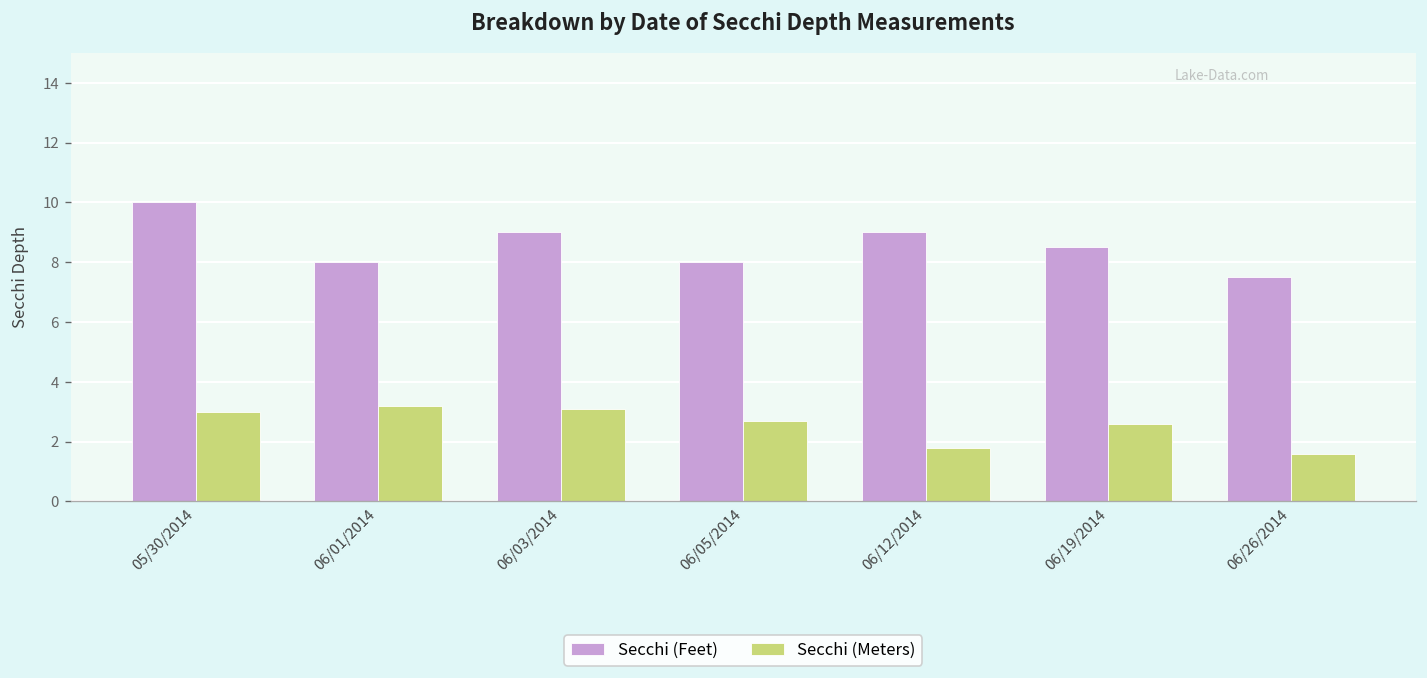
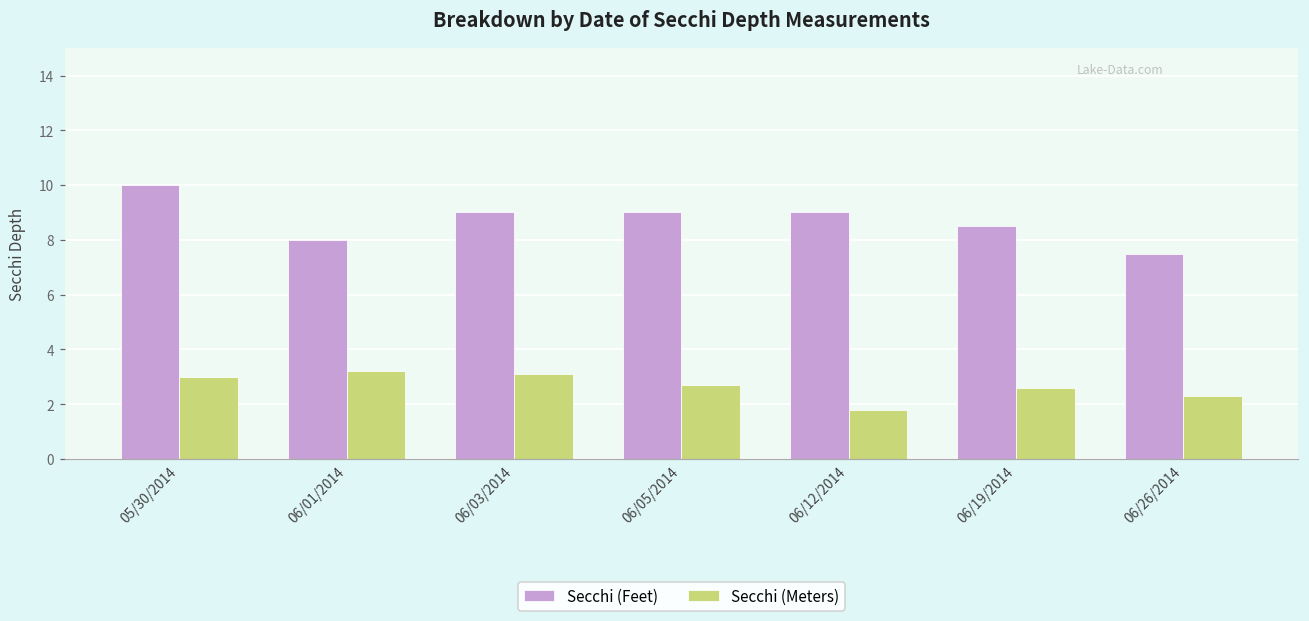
  {
    "Secchi (Feet)": {
      "05/30/2014": 10,
      "06/01/2014": 8,
      "06/03/2014": 9,
-     "06/05/2014": 8,
+     "06/05/2014": 9,
      "06/12/2014": 9,
      "06/19/2014": 8.5,
      "06/26/2014": 7.5
    },
    "Secchi (Meters)": {
      "05/30/2014": 3.0,
      "06/01/2014": 3.2,
      "06/03/2014": 3.1,
      "06/05/2014": 2.7,
      "06/12/2014": 1.8,
      "06/19/2014": 2.6,
-     "06/26/2014": 1.6
+     "06/26/2014": 2.3
    }
  }
